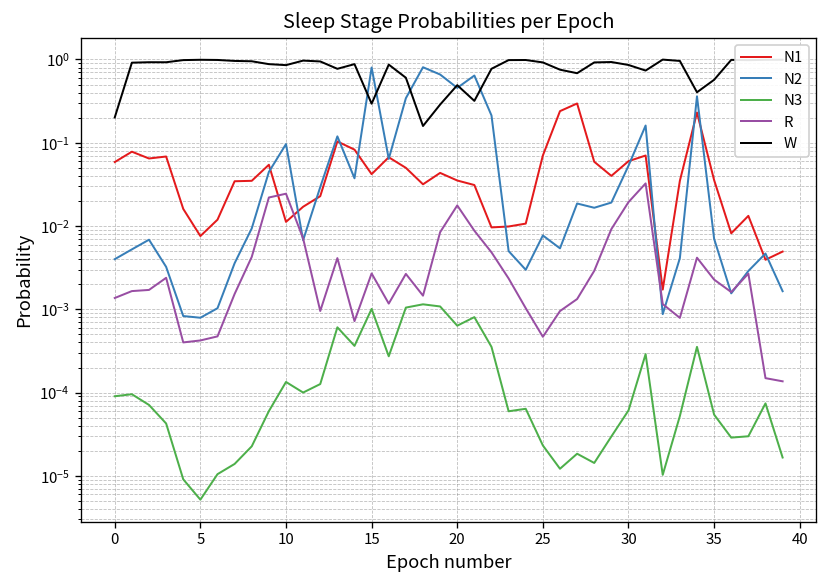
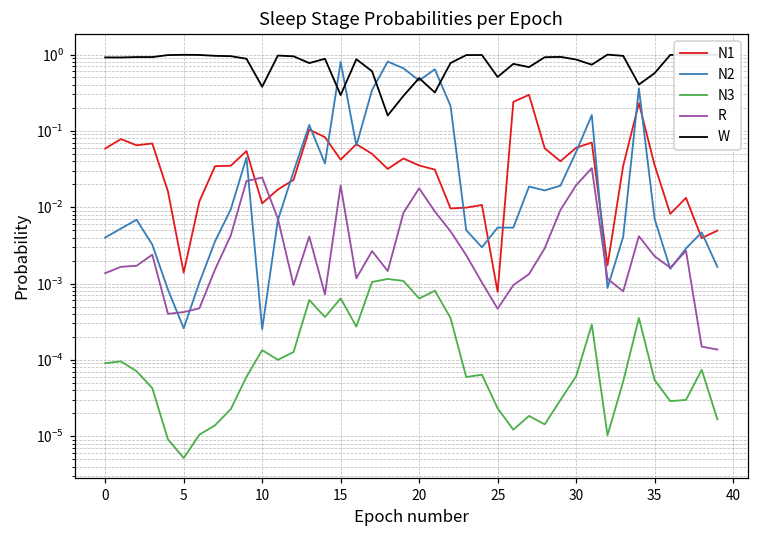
  {
    "N1": {
      "0": 0.06,
-     "5": 0.008,
+     "5": 0.0014,
      "10": 0.011,
      "15": 0.04,
      "20": 0.04,
-     "25": 0.07,
+     "25": 0.0008,
      "30": 0.06,
      "35": 0.04
    },
    "N2": {
      "0": 0.004,
-     "5": 0.0008,
-     "10": 0.10,
+     "5": 0.00026,
+     "10": 0.00025,
      "15": 0.8,
-     "25": 0.008,
+     "25": 0.005,
      "30": 0.05,
      "35": 0.007
    },
    "N3": {
      "0": 0.00009,
      "5": 0.000005,
      "10": 0.00013,
-     "15": 0.0010,
+     "15": 0.0006,
      "20": 0.0006,
      "25": 0.000023,
      "30": 0.00006,
      "35": 0.00005
    },
    "R": {
      "0": 0.0014,
      "5": 0.0004,
      "10": 0.024,
-     "15": 0.0027,
+     "15": 0.019,
      "20": 0.018,
      "25": 0.0005,
      "30": 0.019,
      "35": 0.0023
    },
    "W": {
-     "0": 0.20,
+     "0": 0.9,
      "5": 1.0,
-     "10": 0.9,
+     "10": 0.4,
      "15": 0.29,
-     "25": 0.9,
+     "25": 0.5,
      "30": 0.9,
      "35": 0.6
    }
  }
